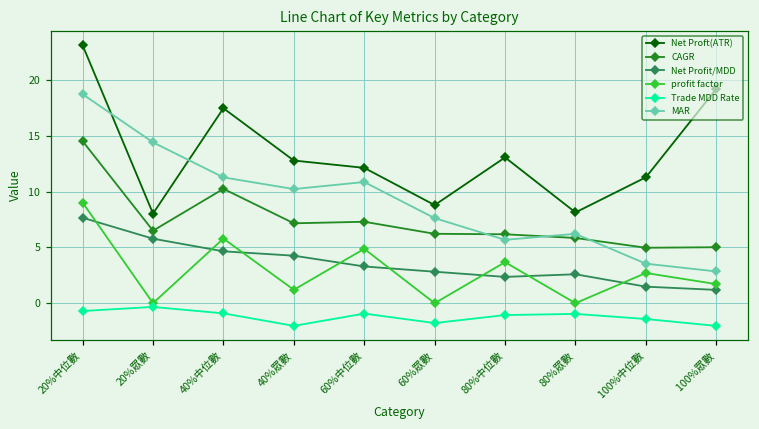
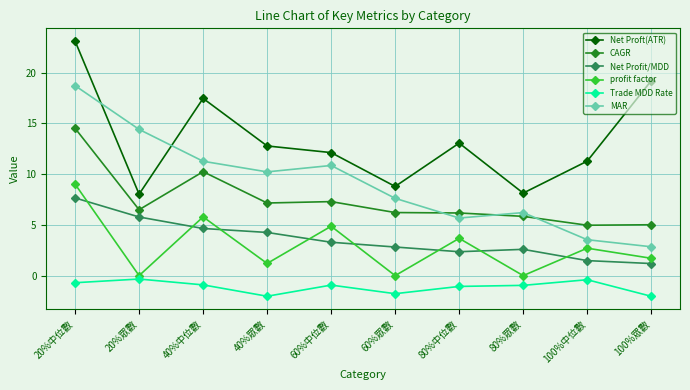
  {
    "Net Proft(ATR)": {
      "20%中位數": 23.1,
      "20%眾數": 8.0,
      "40%中位數": 17.5,
      "40%眾數": 12.8,
      "60%中位數": 12.1,
      "60%眾數": 8.8,
      "80%中位數": 13.1,
      "80%眾數": 8.1,
      "100%中位數": 11.3
    },
    "profit factor": {
      "20%中位數": 9.0,
      "20%眾數": 0.0,
      "40%中位數": 5.8,
      "40%眾數": 1.2,
      "60%中位數": 4.9,
      "60%眾數": 0.0,
      "80%中位數": 3.7,
      "80%眾數": 0.0,
      "100%中位數": 2.7,
      "100%眾數": 1.7
    },
    "Trade MDD Rate": {
      "20%中位數": -0.7,
      "20%眾數": -0.3,
      "40%中位數": -0.9,
      "40%眾數": -2.0,
      "60%中位數": -0.9,
      "60%眾數": -1.8,
      "80%中位數": -1.1,
      "80%眾數": -1.0,
-     "100%中位數": -1.4,
+     "100%中位數": -0.4,
      "100%眾數": -2.0
    },
    "MAR": {
      "20%中位數": 18.7,
      "20%眾數": 14.4,
      "40%中位數": 11.3,
      "40%眾數": 10.2,
      "60%中位數": 10.9,
      "60%眾數": 7.6,
      "80%中位數": 5.7,
      "80%眾數": 6.2,
      "100%中位數": 3.5,
      "100%眾數": 2.8
    }
  }
